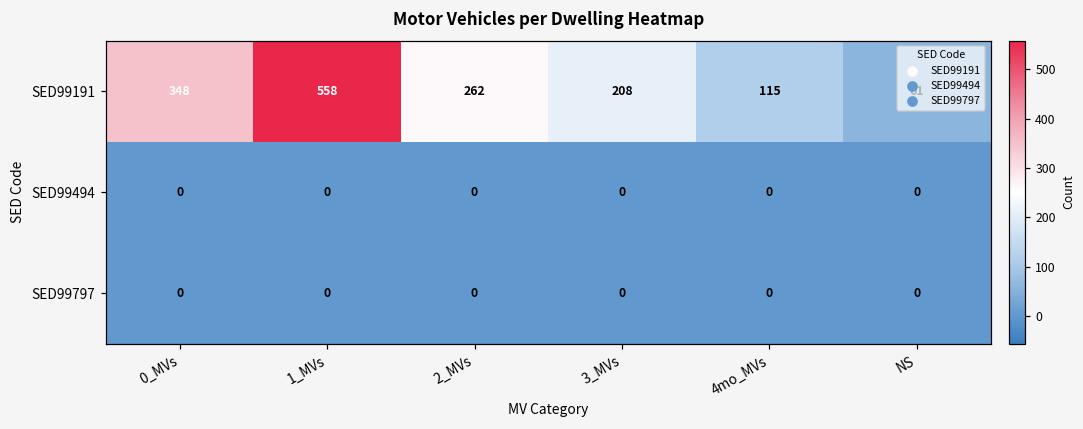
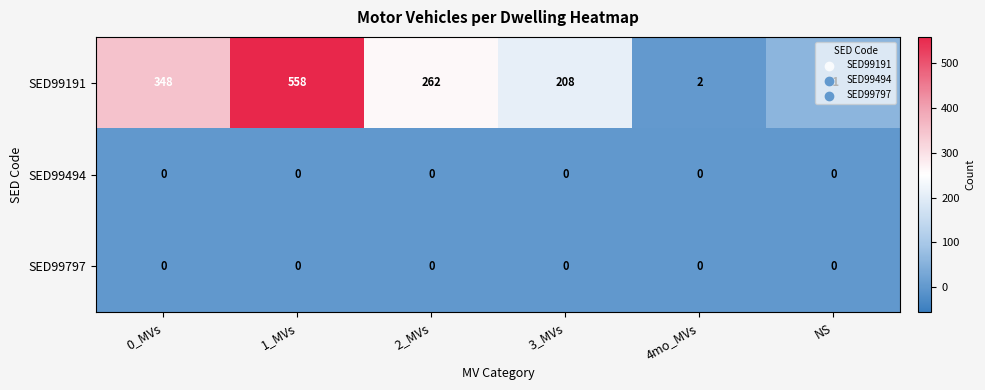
  {
    "SED99191": {
      "0_MVs": 348,
      "1_MVs": 558,
      "2_MVs": 262,
      "3_MVs": 208,
-     "4mo_MVs": 115
+     "4mo_MVs": 2
    },
    "SED99494": {
      "0_MVs": 0,
      "1_MVs": 0,
      "2_MVs": 0,
      "3_MVs": 0,
      "4mo_MVs": 0,
      "NS": 0
    },
    "SED99797": {
      "0_MVs": 0,
      "1_MVs": 0,
      "2_MVs": 0,
      "3_MVs": 0,
      "4mo_MVs": 0,
      "NS": 0
    }
  }
